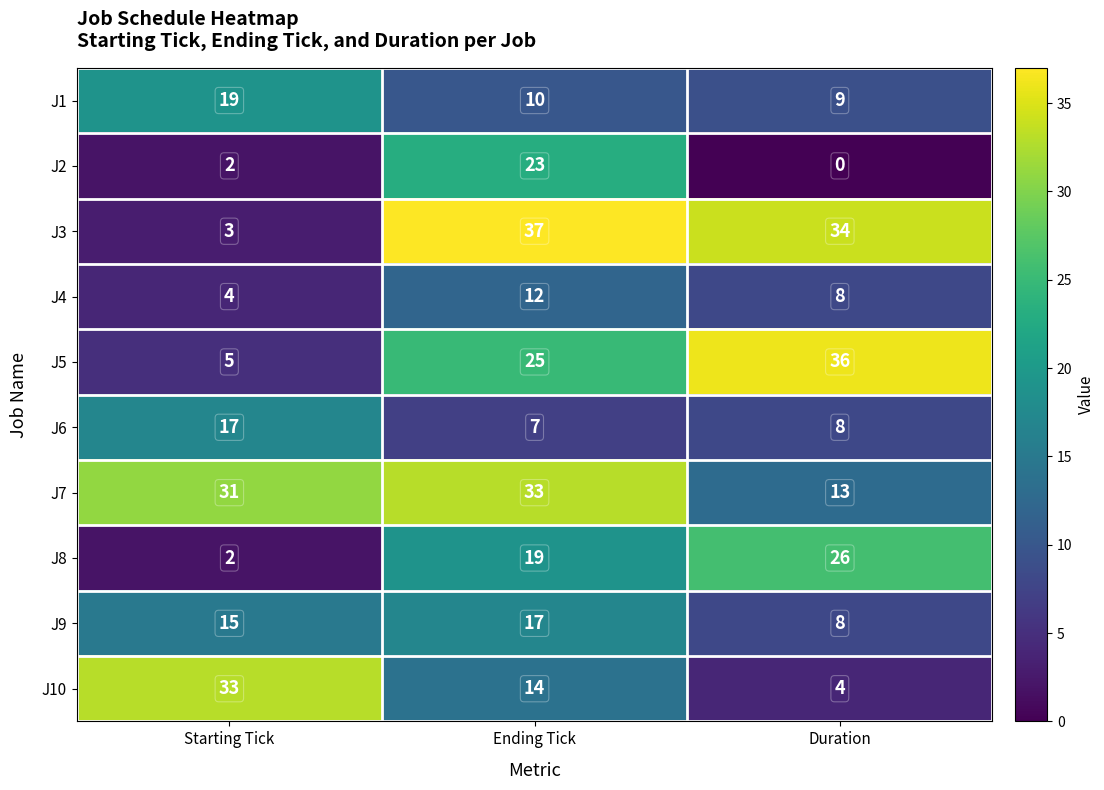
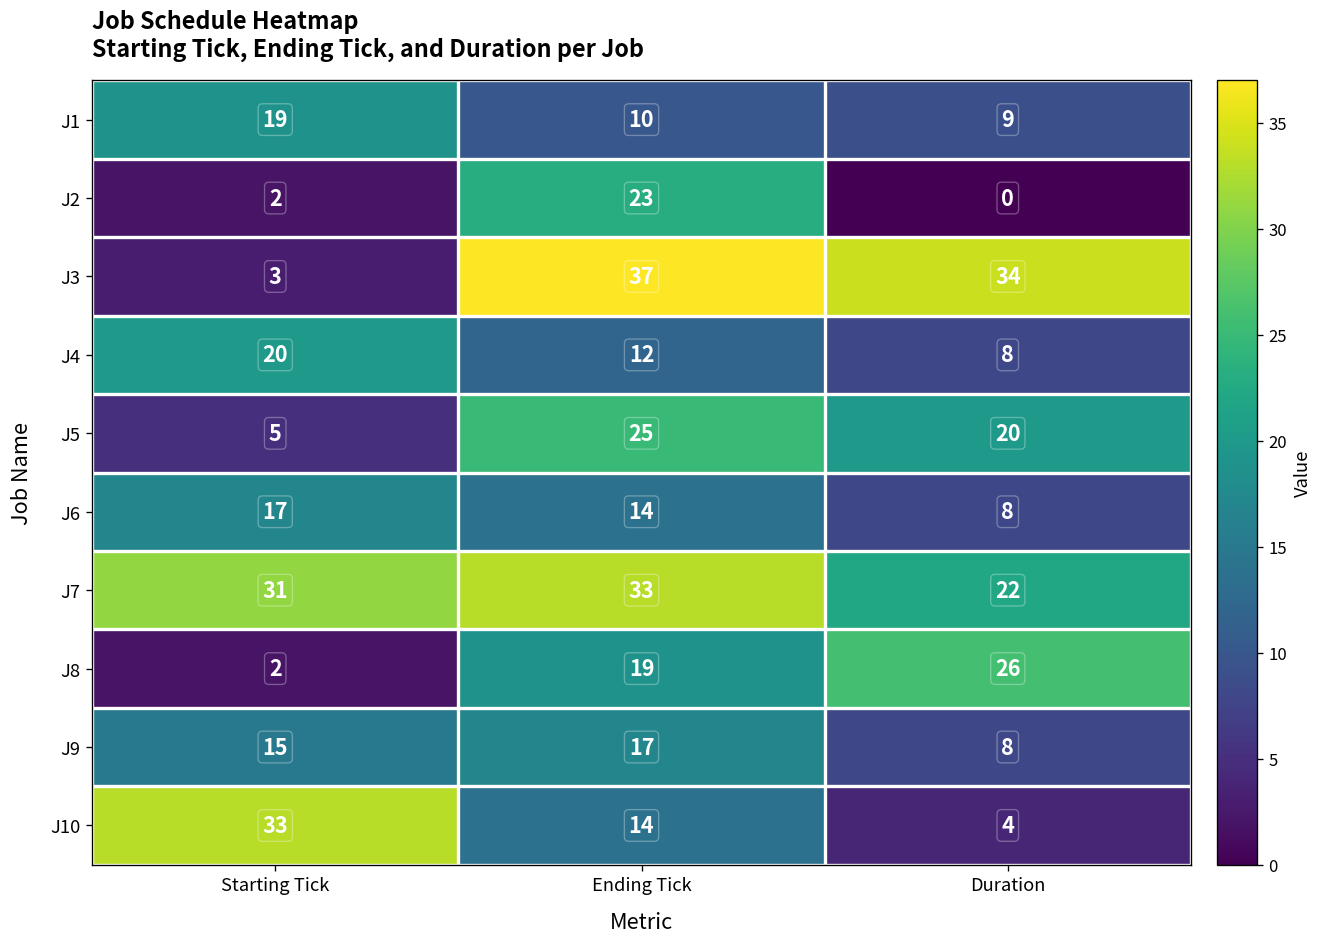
  {
    "J4": {
-     "Starting Tick": 4
+     "Starting Tick": 20
    },
    "J5": {
-     "Duration": 36
+     "Duration": 20
    },
    "J6": {
-     "Ending Tick": 7
+     "Ending Tick": 14
    },
    "J7": {
-     "Duration": 13
+     "Duration": 22
    }
  }
